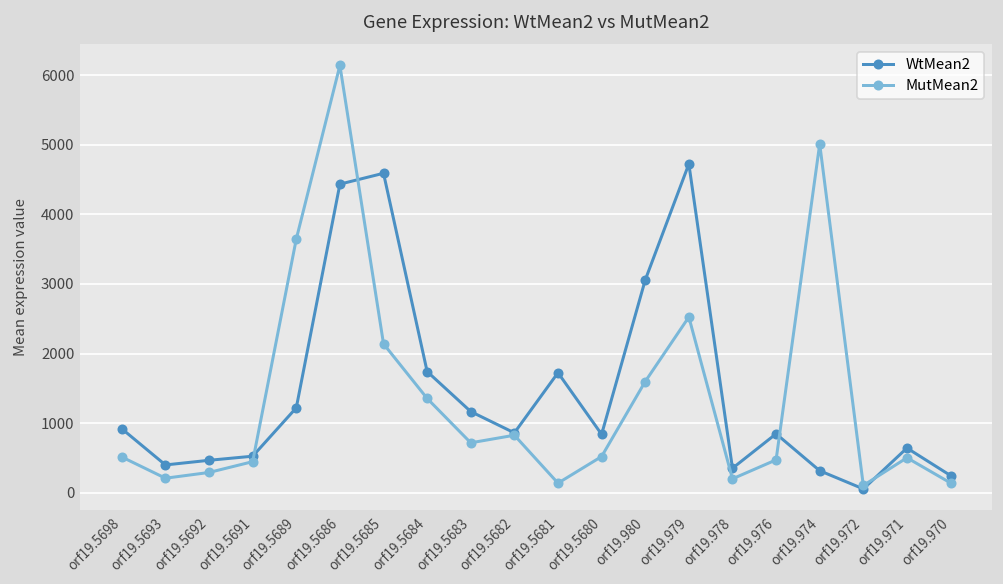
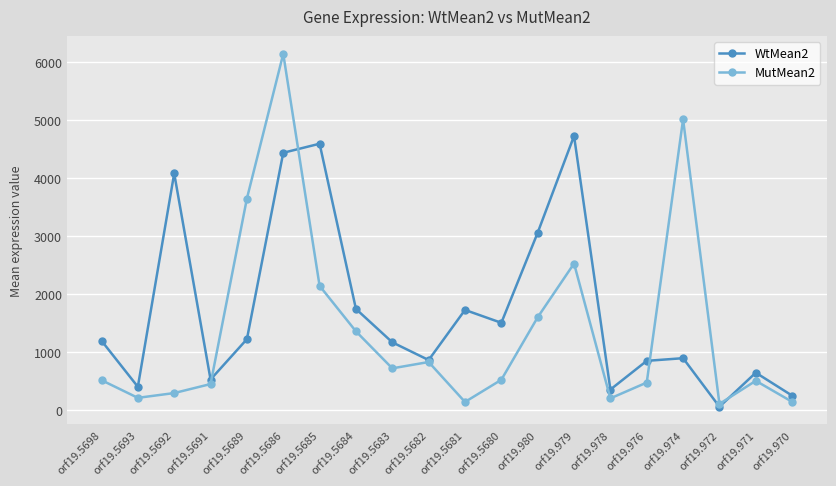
  {
    "WtMean2": {
-     "orf19.5698": 900,
+     "orf19.5698": 1200,
      "orf19.5693": 400,
-     "orf19.5692": 500,
+     "orf19.5692": 4100,
      "orf19.5691": 500,
      "orf19.5689": 1200,
      "orf19.5686": 4400,
      "orf19.5685": 4600,
      "orf19.5684": 1700,
      "orf19.5683": 1200,
      "orf19.5681": 1700,
-     "orf19.5680": 800,
+     "orf19.5680": 1500,
      "orf19.980": 3100,
      "orf19.979": 4700,
      "orf19.978": 400,
      "orf19.976": 800,
-     "orf19.974": 300,
+     "orf19.974": 900,
      "orf19.972": 100,
      "orf19.971": 600,
      "orf19.970": 200
    },
    "MutMean2": {
      "orf19.5698": 500,
      "orf19.5693": 200,
      "orf19.5692": 300,
      "orf19.5691": 400,
      "orf19.5689": 3600,
      "orf19.5686": 6100,
      "orf19.5685": 2100,
      "orf19.5684": 1400,
      "orf19.5683": 700,
      "orf19.5681": 100,
      "orf19.5680": 500,
      "orf19.980": 1600,
      "orf19.979": 2500,
      "orf19.978": 200,
      "orf19.976": 500,
      "orf19.974": 5000,
      "orf19.972": 100,
      "orf19.971": 500,
      "orf19.970": 100
    }
  }
